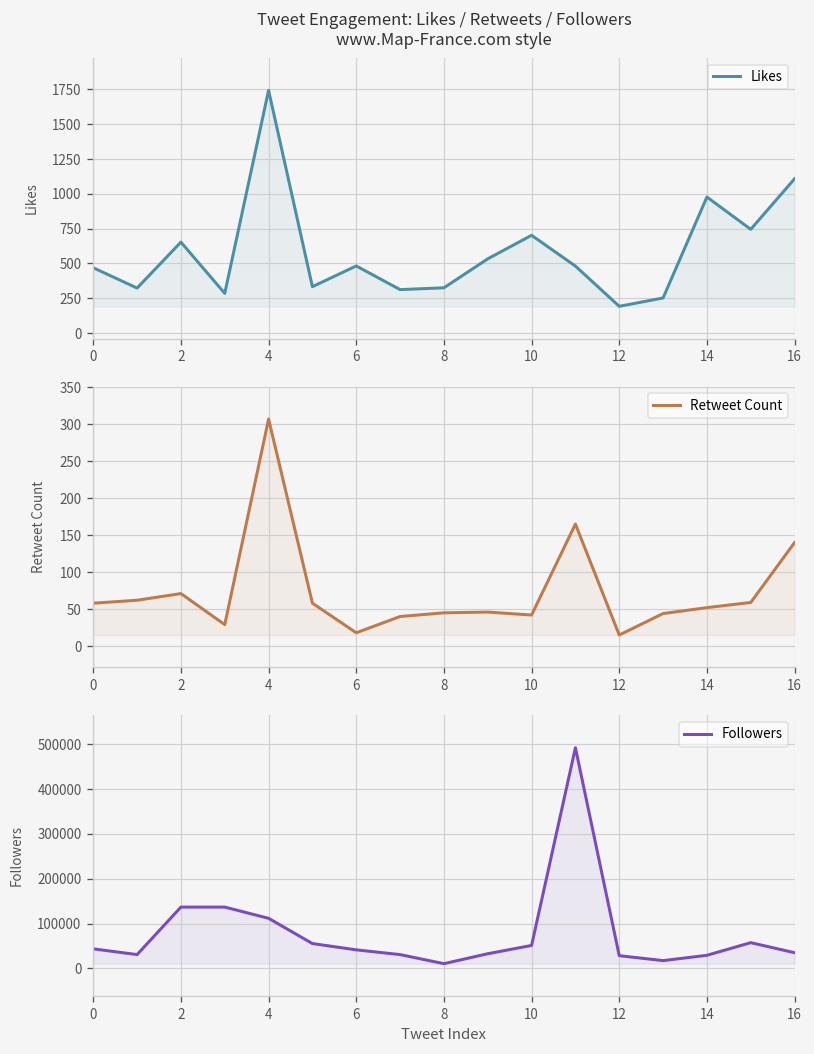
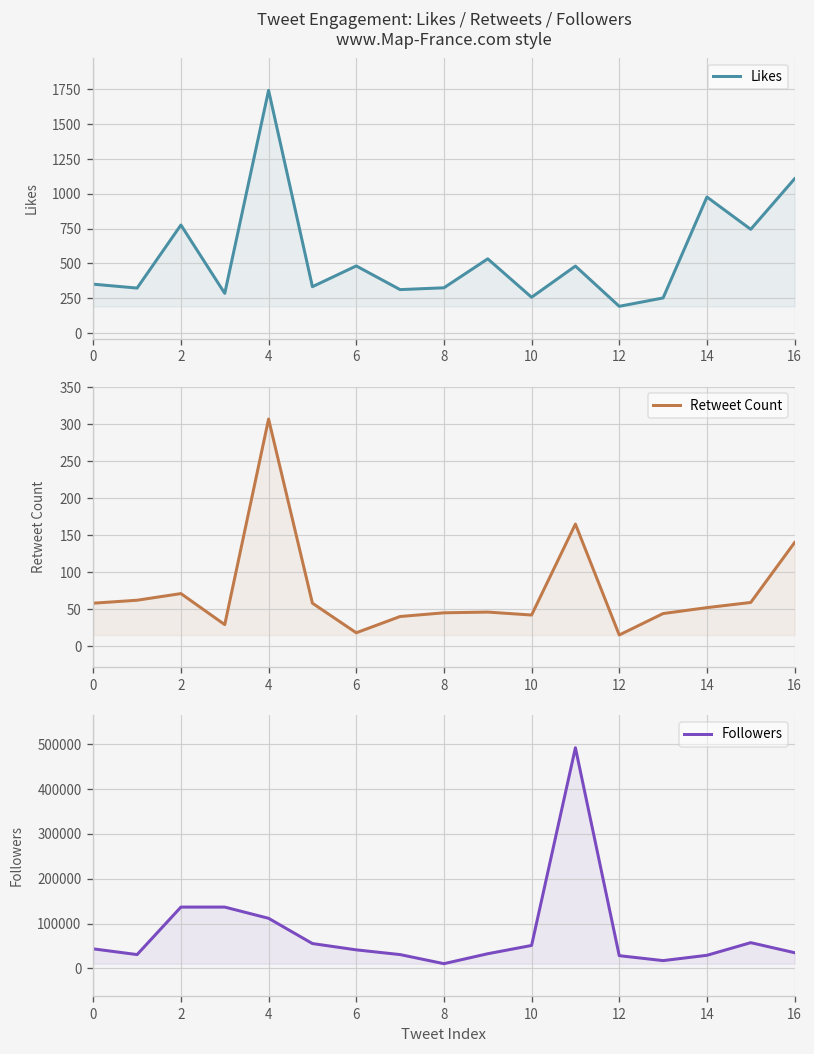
  {
    "Tweet Engagement: Likes / Retweets / Followers www.Map-France.com style": {
-     "0": 470,
-     "2": 650,
+     "0": 350,
+     "2": 780,
      "4": 1740,
      "6": 480,
      "8": 330,
-     "10": 700,
+     "10": 260,
      "12": 190,
      "14": 980,
      "16": 1110
    }
  }
